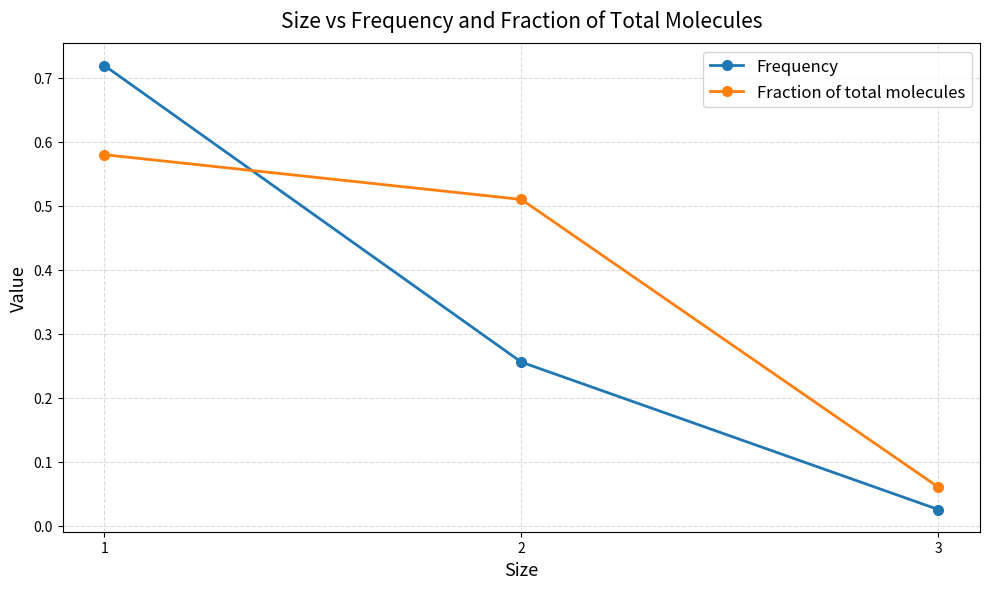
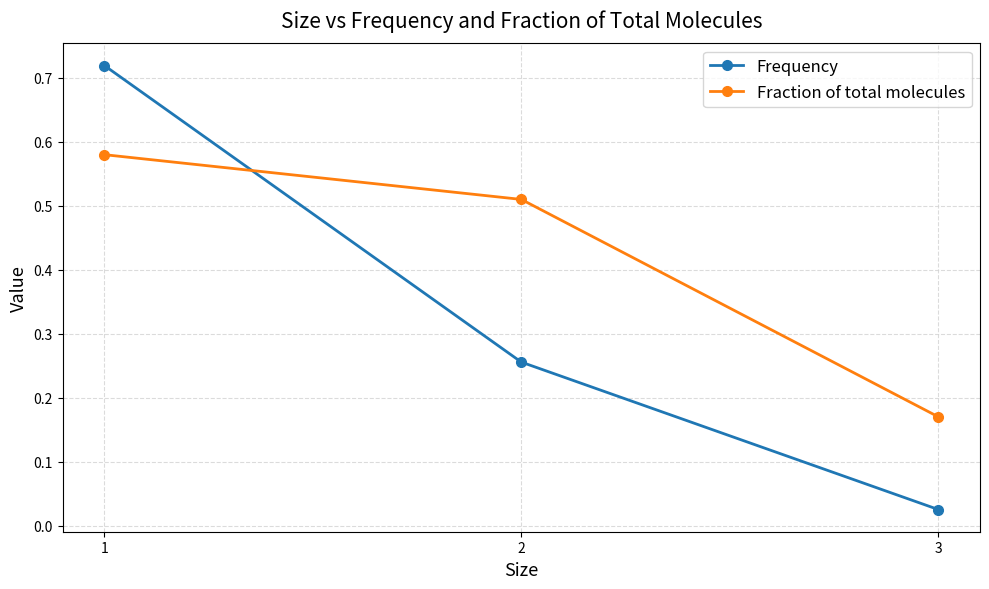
  {
    "Frequency": {
      "1": 0.72,
      "2": 0.26,
      "3": 0.03
    },
    "Fraction of total molecules": {
      "1": 0.58,
      "2": 0.51,
-     "3": 0.06
+     "3": 0.17
    }
  }
